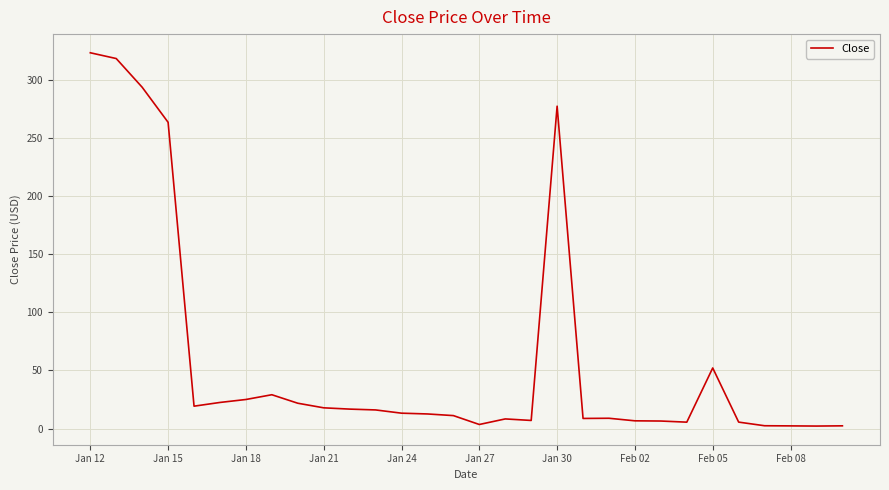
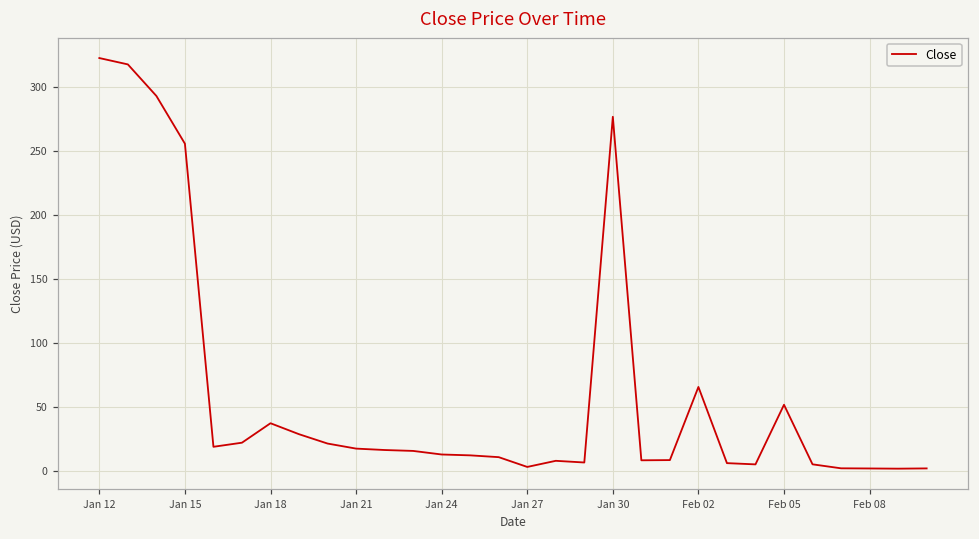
  {
    "Jan 12": 323,
-   "Jan 15": 263,
-   "Jan 18": 25,
+   "Jan 15": 256,
+   "Jan 18": 38,
    "Jan 21": 18,
    "Jan 24": 13,
    "Jan 27": 4,
    "Jan 30": 277,
-   "Feb 02": 7,
+   "Feb 02": 66,
    "Feb 05": 52,
    "Feb 08": 2
  }
